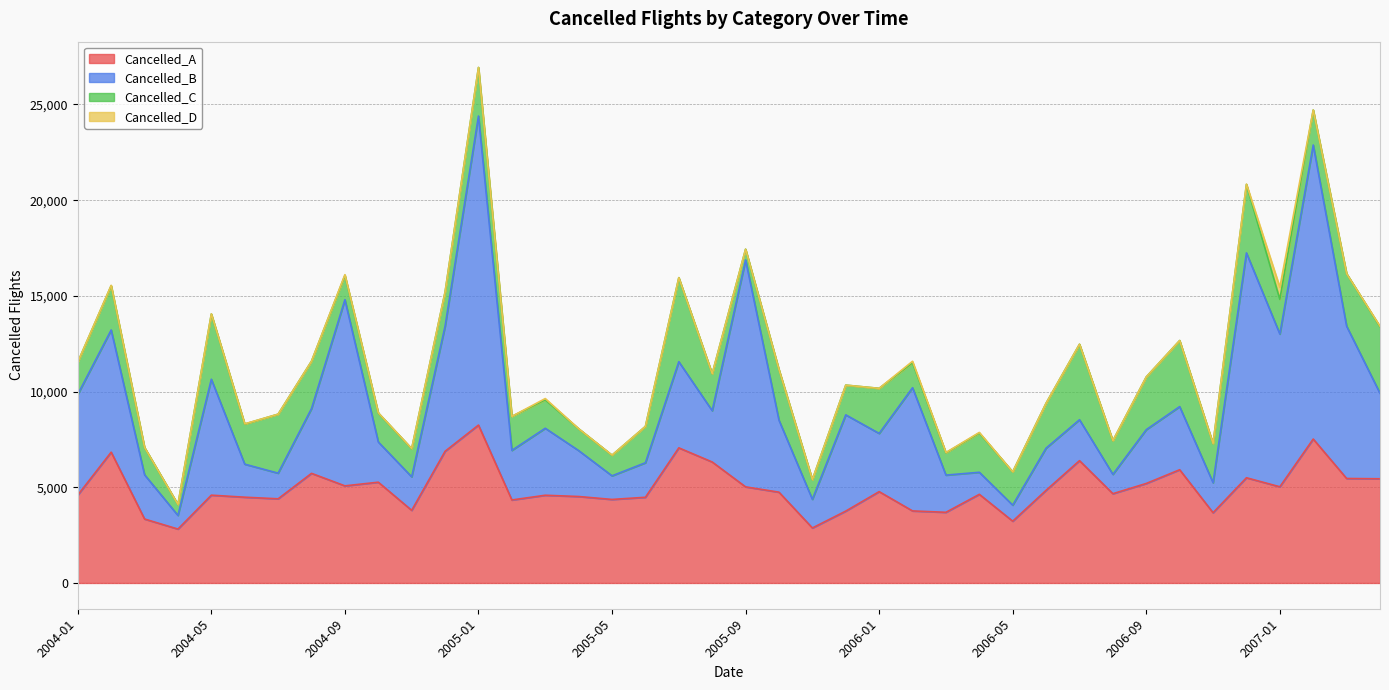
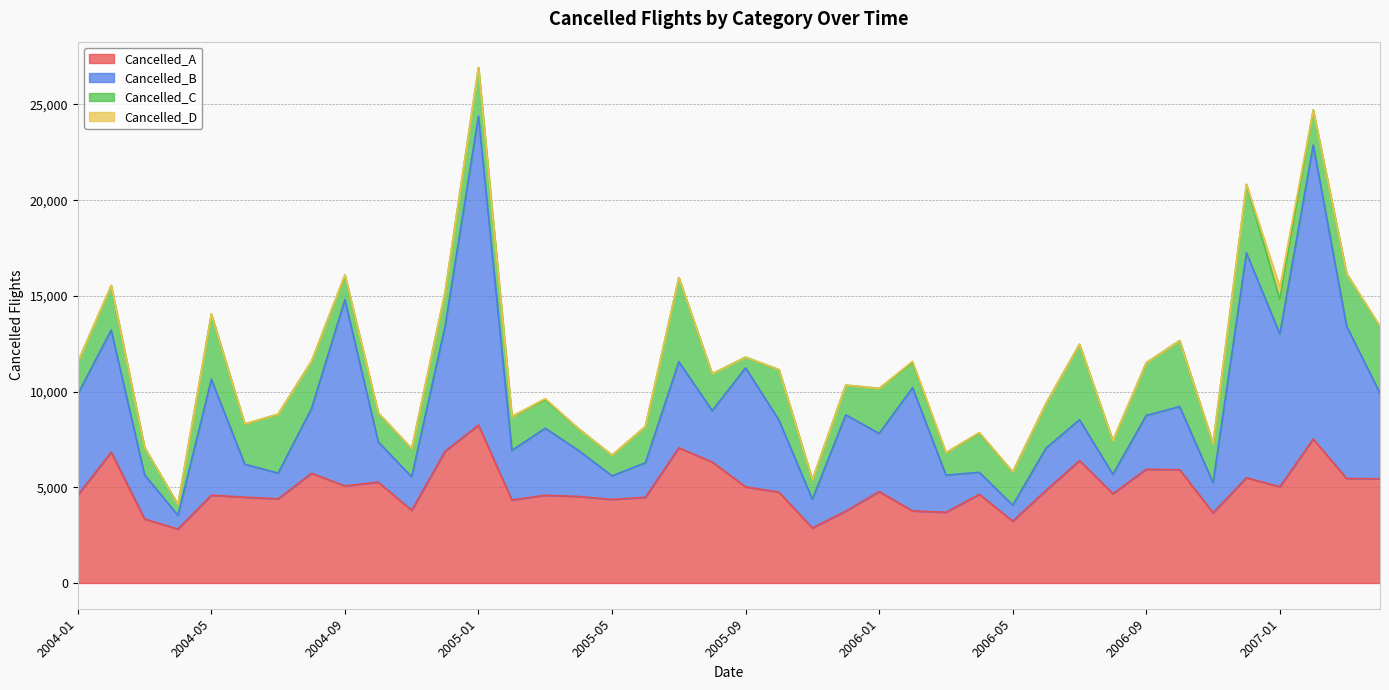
  {
    "Cancelled_A": {
      "2004-01": "4,600",
      "2004-05": "4,600",
      "2004-09": "5,100",
      "2005-01": "8,200",
      "2005-05": "4,400",
      "2005-09": "5,000",
      "2006-01": "4,800",
      "2006-05": "3,200",
-     "2006-09": "5,200",
+     "2006-09": "5,900",
      "2007-01": "5,000"
    },
    "Cancelled_B": {
      "2004-01": "5,300",
      "2004-05": "6,100",
      "2004-09": "9,700",
      "2005-01": "16,100",
      "2005-05": "1,200",
-     "2005-09": "11,900",
+     "2005-09": "6,200",
      "2006-01": "3,000",
      "2006-05": "800",
      "2006-09": "2,800",
      "2007-01": "8,000"
    },
    "Cancelled_C": {
      "2007-01": "1,800"
    },
    "Cancelled_D": {
      "2007-01": "600"
    }
  }
